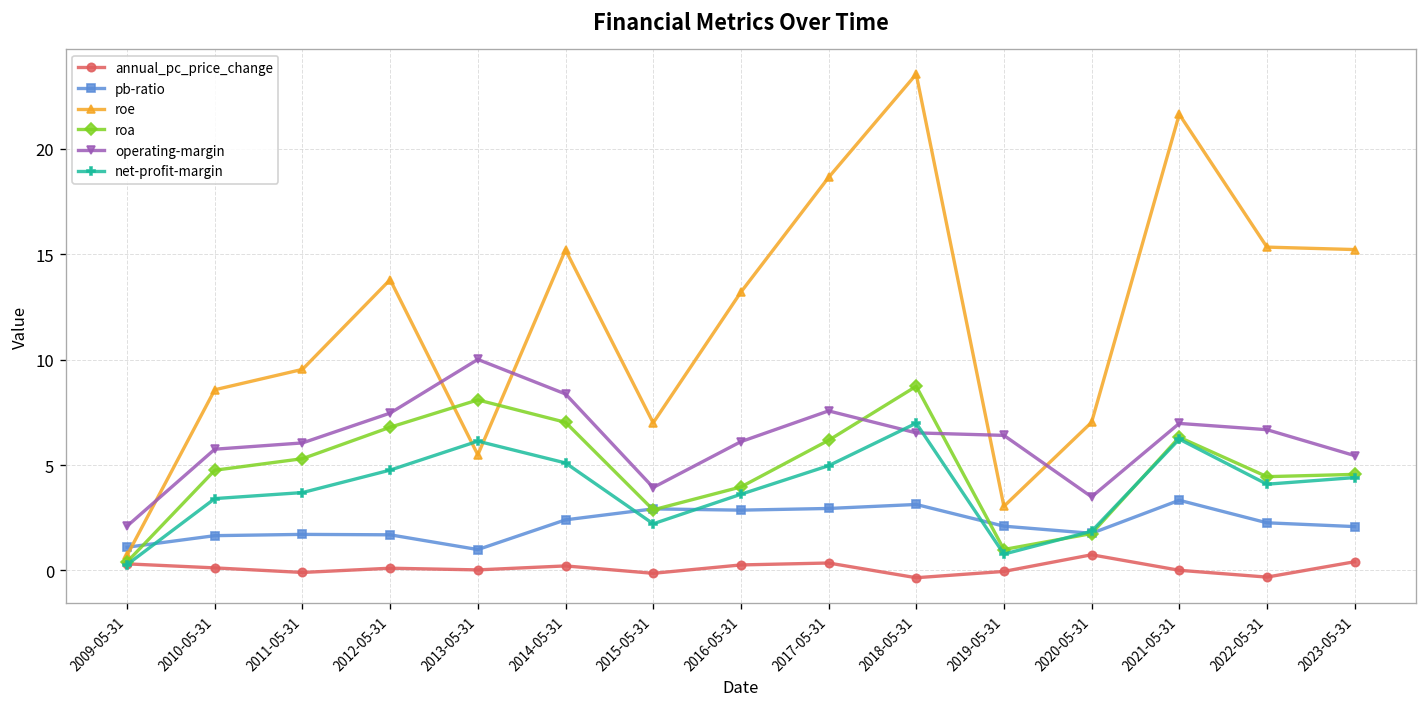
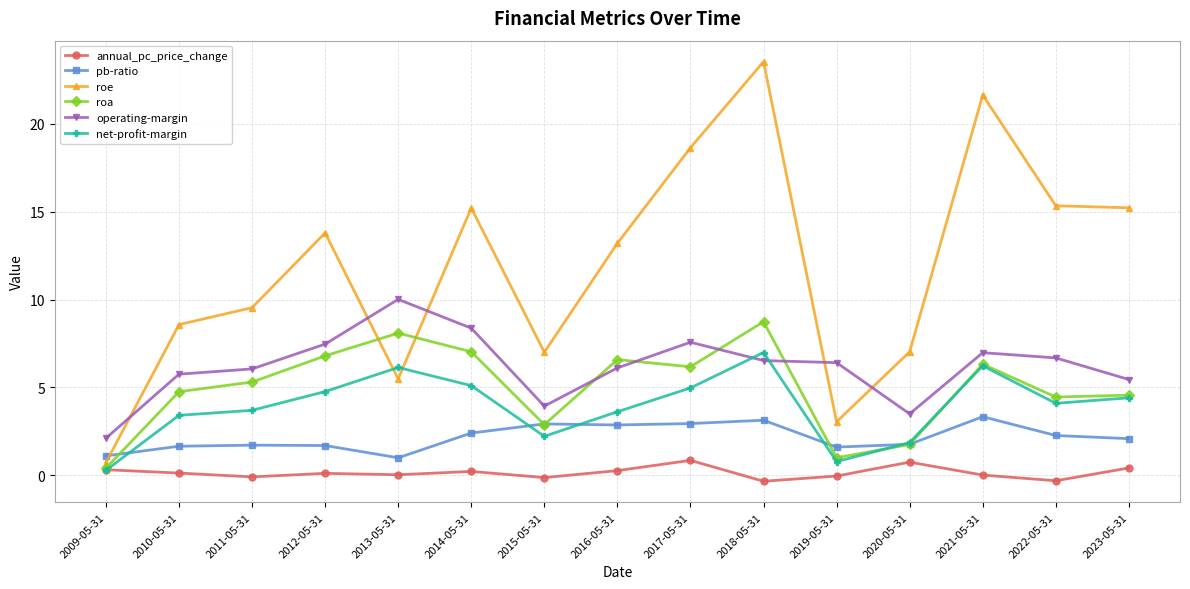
  {
    "annual_pc_price_change": {
      "2010-05-31": 0.1,
      "2011-05-31": -0.1,
      "2012-05-31": 0.1,
      "2013-05-31": 0.0,
      "2014-05-31": 0.2,
      "2015-05-31": -0.1,
      "2016-05-31": 0.3,
-     "2017-05-31": 0.4,
+     "2017-05-31": 0.8,
      "2018-05-31": -0.3,
      "2019-05-31": 0.0,
      "2020-05-31": 0.7,
      "2021-05-31": 0.0,
      "2022-05-31": -0.3,
      "2023-05-31": 0.4
    },
    "pb-ratio": {
      "2009-05-31": 1.1,
      "2010-05-31": 1.7,
      "2011-05-31": 1.7,
      "2012-05-31": 1.7,
      "2013-05-31": 1.0,
      "2014-05-31": 2.4,
      "2016-05-31": 2.9,
      "2017-05-31": 2.9,
      "2018-05-31": 3.1,
-     "2019-05-31": 2.1,
+     "2019-05-31": 1.6,
      "2021-05-31": 3.3,
      "2022-05-31": 2.3,
      "2023-05-31": 2.1
    },
    "roe": {
      "2009-05-31": 0.7,
      "2010-05-31": 8.6,
      "2011-05-31": 9.5,
      "2012-05-31": 13.8,
      "2013-05-31": 5.5,
      "2014-05-31": 15.2,
      "2015-05-31": 7.0,
      "2016-05-31": 13.2,
      "2017-05-31": 18.6,
      "2018-05-31": 23.5,
      "2019-05-31": 3.0,
      "2020-05-31": 7.0,
      "2021-05-31": 21.6,
      "2022-05-31": 15.3,
      "2023-05-31": 15.2
    },
    "roa": {
      "2010-05-31": 4.8,
      "2011-05-31": 5.3,
      "2012-05-31": 6.8,
      "2013-05-31": 8.1,
      "2014-05-31": 7.0,
-     "2016-05-31": 4.0,
+     "2016-05-31": 6.6,
      "2017-05-31": 6.2,
      "2018-05-31": 8.7,
      "2019-05-31": 1.0,
      "2022-05-31": 4.4,
      "2023-05-31": 4.6
    },
    "operating-margin": {
      "2009-05-31": 2.1,
      "2010-05-31": 5.8,
      "2011-05-31": 6.1,
      "2012-05-31": 7.5,
      "2013-05-31": 10.0,
      "2014-05-31": 8.4,
      "2015-05-31": 3.9,
      "2016-05-31": 6.1,
      "2017-05-31": 7.6,
      "2018-05-31": 6.5,
      "2019-05-31": 6.4,
      "2020-05-31": 3.5,
      "2021-05-31": 7.0,
      "2022-05-31": 6.7,
      "2023-05-31": 5.4
    },
    "net-profit-margin": {
      "2010-05-31": 3.4,
      "2011-05-31": 3.7,
      "2012-05-31": 4.8,
      "2013-05-31": 6.1,
      "2014-05-31": 5.1,
      "2015-05-31": 2.2,
      "2016-05-31": 3.6,
      "2017-05-31": 5.0,
      "2018-05-31": 7.0,
      "2019-05-31": 0.8,
      "2022-05-31": 4.1,
      "2023-05-31": 4.4
    }
  }
